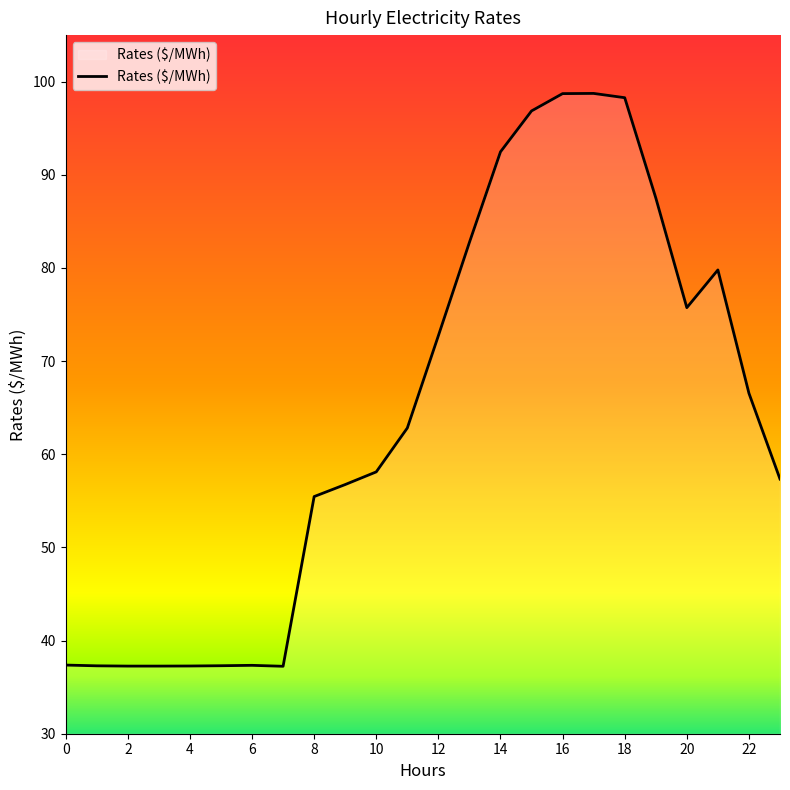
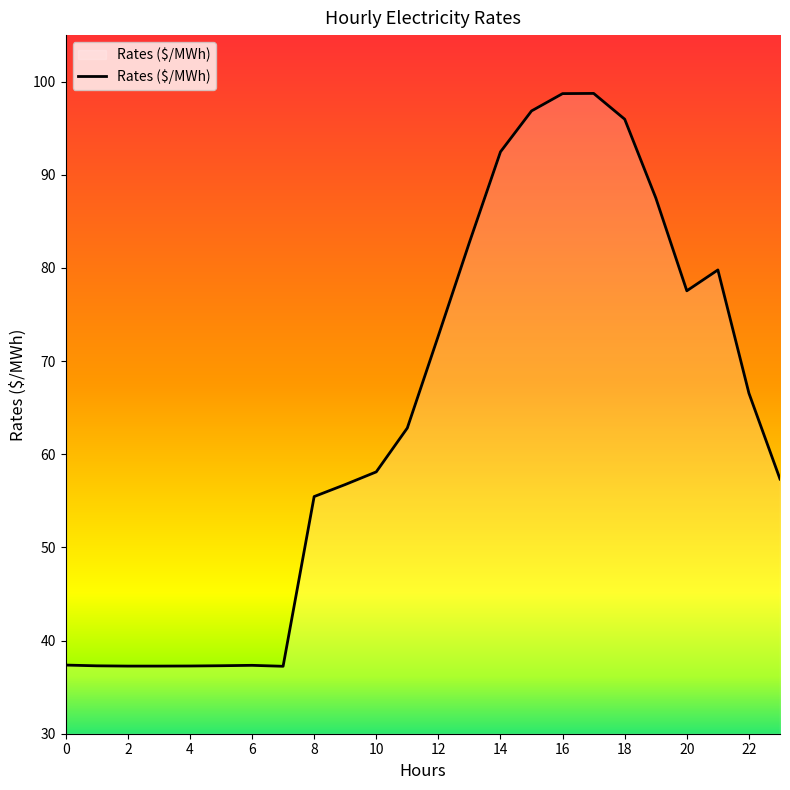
  {
    "0": 37,
    "2": 37,
    "4": 37,
    "6": 37,
    "8": 55,
    "10": 58,
    "12": 73,
    "14": 92,
    "16": 99,
-   "18": 98,
-   "20": 76,
+   "18": 96,
+   "20": 78,
    "22": 67
  }
